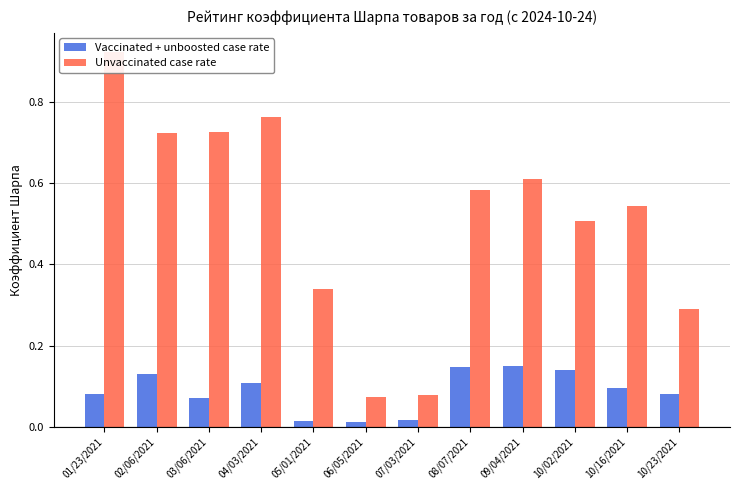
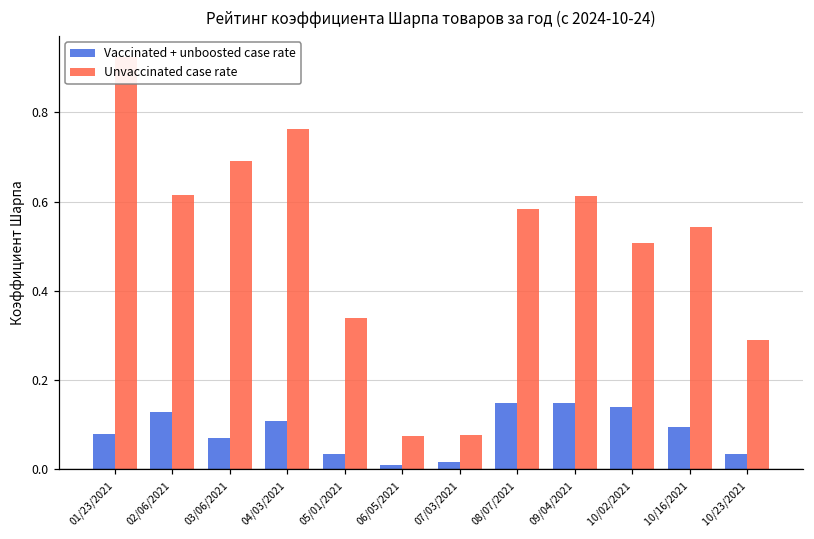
  {
    "Vaccinated + unboosted case rate": {
      "01/23/2021": 0.08,
      "02/06/2021": 0.13,
      "03/06/2021": 0.07,
      "04/03/2021": 0.11,
-     "05/01/2021": 0.01,
+     "05/01/2021": 0.03,
      "06/05/2021": 0.01,
      "07/03/2021": 0.02,
      "08/07/2021": 0.15,
      "09/04/2021": 0.15,
      "10/02/2021": 0.14,
      "10/16/2021": 0.10,
-     "10/23/2021": 0.08
+     "10/23/2021": 0.03
    },
    "Unvaccinated case rate": {
-     "02/06/2021": 0.72,
-     "03/06/2021": 0.73,
+     "02/06/2021": 0.61,
+     "03/06/2021": 0.69,
      "04/03/2021": 0.76,
      "05/01/2021": 0.34,
      "06/05/2021": 0.07,
      "07/03/2021": 0.08,
      "08/07/2021": 0.58,
      "09/04/2021": 0.61,
      "10/02/2021": 0.51,
      "10/16/2021": 0.54,
      "10/23/2021": 0.29
    }
  }
